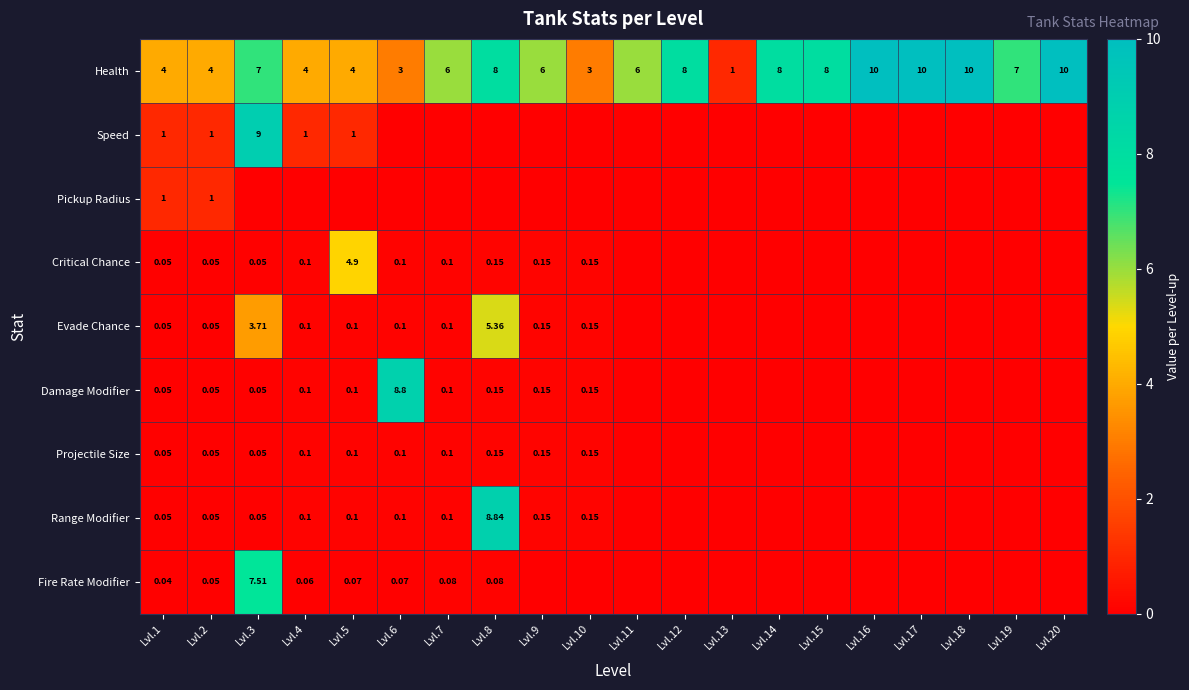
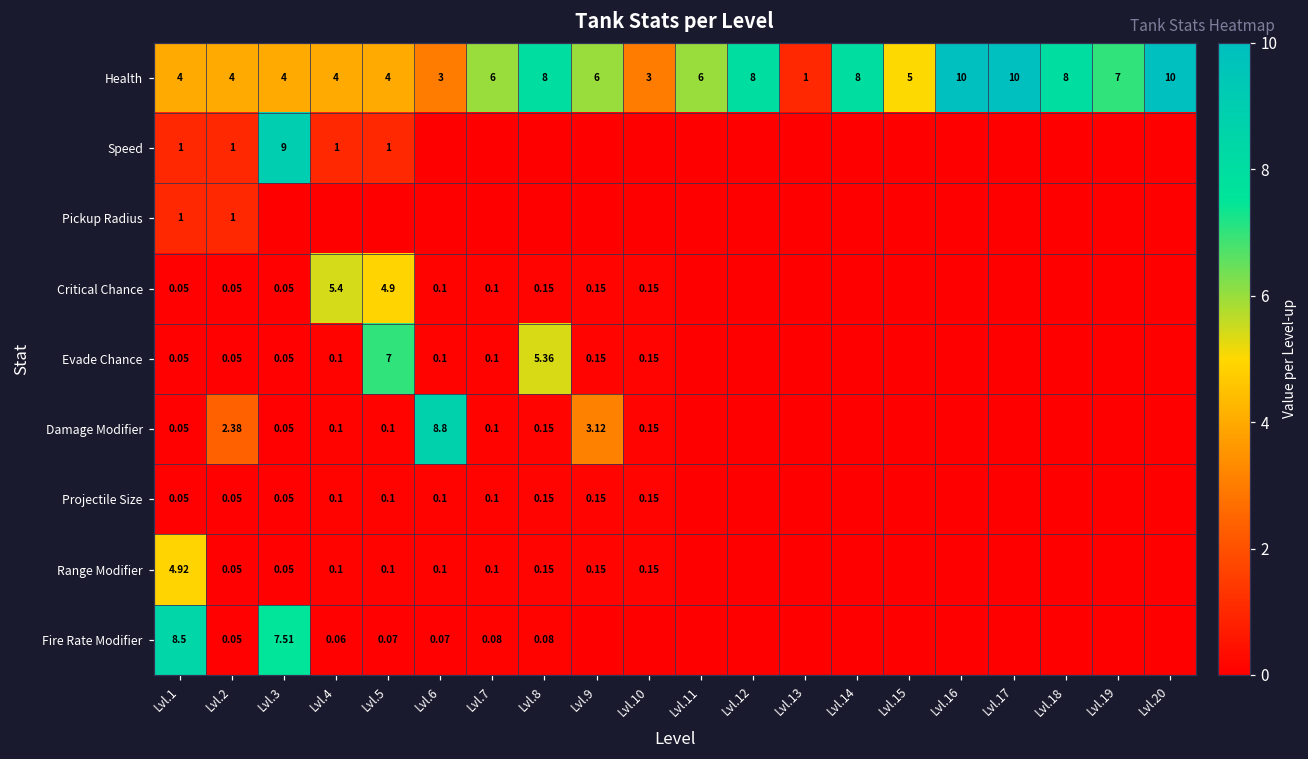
  {
    "Health": {
      "Lvl.1": 4,
      "Lvl.2": 4,
-     "Lvl.3": 7,
+     "Lvl.3": 4,
      "Lvl.4": 4,
      "Lvl.5": 4,
      "Lvl.6": 3,
      "Lvl.7": 6,
      "Lvl.8": 8,
      "Lvl.9": 6,
      "Lvl.10": 3,
      "Lvl.11": 6,
      "Lvl.12": 8,
      "Lvl.13": 1,
      "Lvl.14": 8,
-     "Lvl.15": 8,
+     "Lvl.15": 5,
      "Lvl.16": 10,
      "Lvl.17": 10,
-     "Lvl.18": 10,
+     "Lvl.18": 8,
      "Lvl.19": 7,
      "Lvl.20": 10
    },
    "Speed": {
      "Lvl.1": 1,
      "Lvl.2": 1,
      "Lvl.3": 9,
      "Lvl.4": 1,
      "Lvl.5": 1
    },
    "Pickup Radius": {
      "Lvl.1": 1,
      "Lvl.2": 1
    },
    "Critical Chance": {
      "Lvl.1": 0.05,
      "Lvl.2": 0.05,
      "Lvl.3": 0.05,
-     "Lvl.4": 0.1,
+     "Lvl.4": 5.4,
      "Lvl.5": 4.9,
      "Lvl.6": 0.1,
      "Lvl.7": 0.1,
      "Lvl.8": 0.15,
      "Lvl.9": 0.15,
      "Lvl.10": 0.15
    },
    "Evade Chance": {
      "Lvl.1": 0.05,
      "Lvl.2": 0.05,
-     "Lvl.3": 3.71,
+     "Lvl.3": 0.05,
      "Lvl.4": 0.1,
-     "Lvl.5": 0.1,
+     "Lvl.5": 7,
      "Lvl.6": 0.1,
      "Lvl.7": 0.1,
      "Lvl.8": 5.36,
      "Lvl.9": 0.15,
      "Lvl.10": 0.15
    },
    "Damage Modifier": {
      "Lvl.1": 0.05,
-     "Lvl.2": 0.05,
+     "Lvl.2": 2.38,
      "Lvl.3": 0.05,
      "Lvl.4": 0.1,
      "Lvl.5": 0.1,
      "Lvl.6": 8.8,
      "Lvl.7": 0.1,
      "Lvl.8": 0.15,
-     "Lvl.9": 0.15,
+     "Lvl.9": 3.12,
      "Lvl.10": 0.15
    },
    "Projectile Size": {
      "Lvl.1": 0.05,
      "Lvl.2": 0.05,
      "Lvl.3": 0.05,
      "Lvl.4": 0.1,
      "Lvl.5": 0.1,
      "Lvl.6": 0.1,
      "Lvl.7": 0.1,
      "Lvl.8": 0.15,
      "Lvl.9": 0.15,
      "Lvl.10": 0.15
    },
    "Range Modifier": {
-     "Lvl.1": 0.05,
+     "Lvl.1": 4.92,
      "Lvl.2": 0.05,
      "Lvl.3": 0.05,
      "Lvl.4": 0.1,
      "Lvl.5": 0.1,
      "Lvl.6": 0.1,
      "Lvl.7": 0.1,
-     "Lvl.8": 8.84,
+     "Lvl.8": 0.15,
      "Lvl.9": 0.15,
      "Lvl.10": 0.15
    },
    "Fire Rate Modifier": {
-     "Lvl.1": 0.04,
+     "Lvl.1": 8.5,
      "Lvl.2": 0.05,
      "Lvl.3": 7.51,
      "Lvl.4": 0.06,
      "Lvl.5": 0.07,
      "Lvl.6": 0.07,
      "Lvl.7": 0.08,
      "Lvl.8": 0.08
    }
  }
